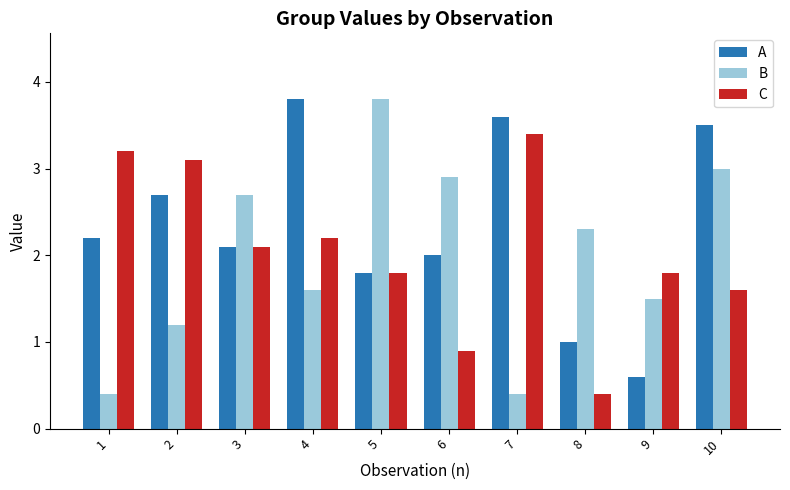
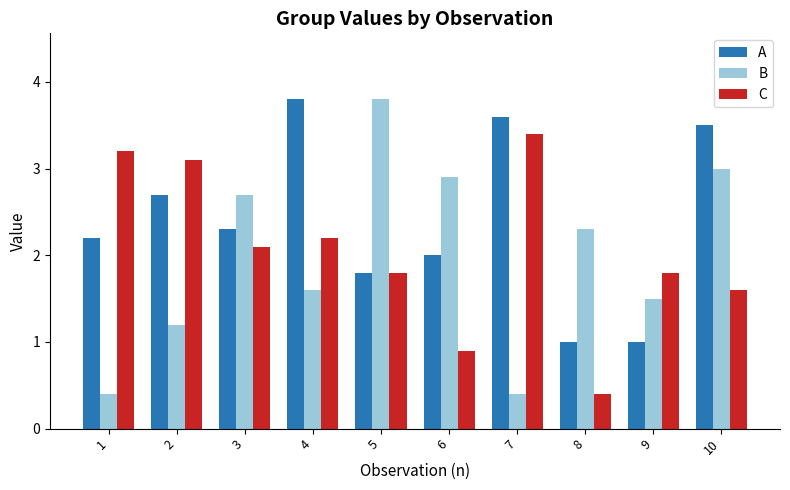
  {
    "A": {
      "1": 2.2,
      "2": 2.7,
-     "3": 2.1,
+     "3": 2.3,
      "4": 3.8,
      "5": 1.8,
      "6": 2.0,
      "7": 3.6,
      "8": 1.0,
-     "9": 0.6,
+     "9": 1.0,
      "10": 3.5
    },
    "B": {
      "1": 0.4,
      "2": 1.2,
      "3": 2.7,
      "4": 1.6,
      "5": 3.8,
      "6": 2.9,
      "7": 0.4,
      "8": 2.3,
      "9": 1.5,
      "10": 3.0
    },
    "C": {
      "1": 3.2,
      "2": 3.1,
      "3": 2.1,
      "4": 2.2,
      "5": 1.8,
      "6": 0.9,
      "7": 3.4,
      "8": 0.4,
      "9": 1.8,
      "10": 1.6
    }
  }
